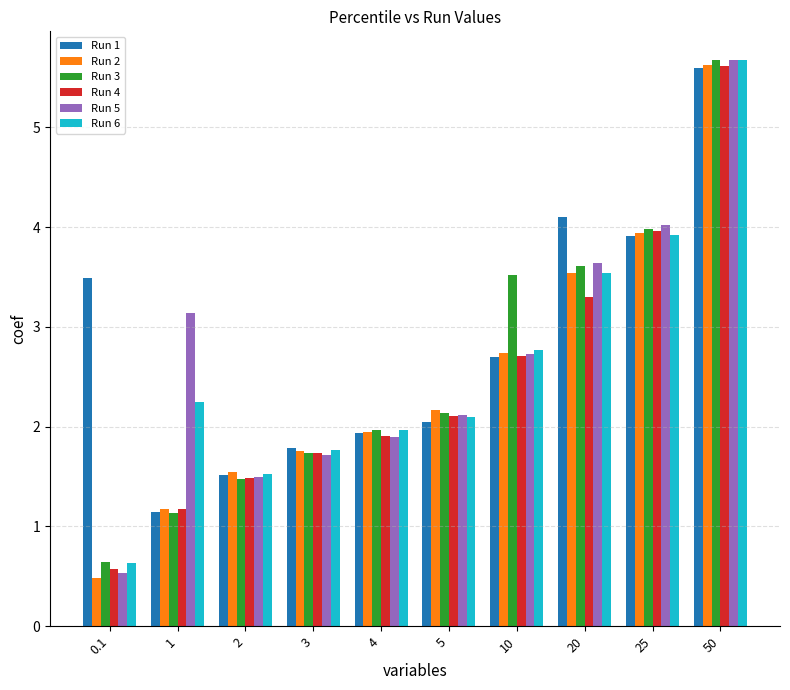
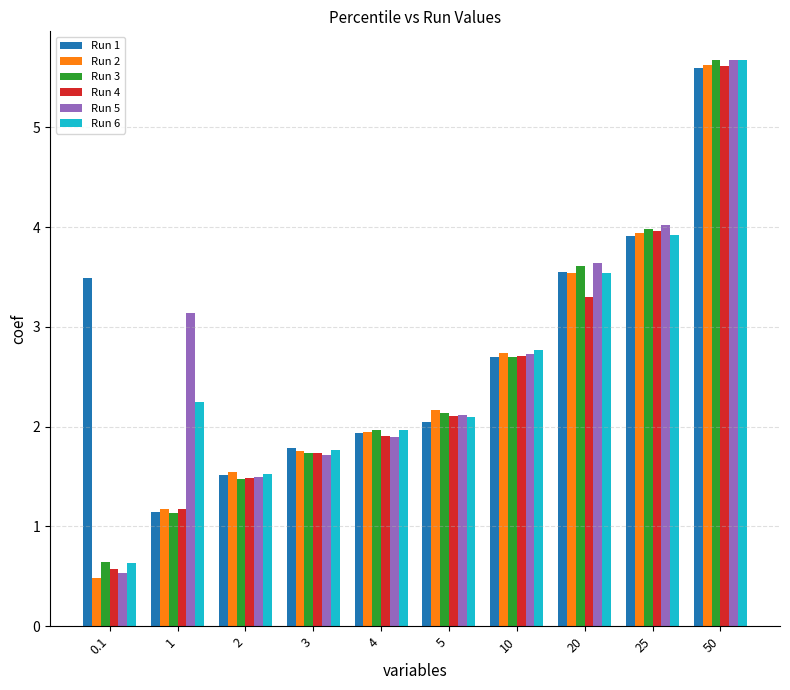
  {
    "Run 1": {
      "0.1": 3.5,
      "1": 1.1,
      "2": 1.5,
      "3": 1.8,
      "4": 1.9,
      "5": 2.0,
      "10": 2.7,
-     "20": 4.1,
+     "20": 3.6,
      "25": 3.9,
      "50": 5.6
    },
    "Run 2": {
      "0.1": 0.5,
      "1": 1.2,
      "2": 1.6,
      "3": 1.8,
      "4": 2.0,
      "5": 2.2,
      "10": 2.7,
      "20": 3.5,
      "25": 3.9,
      "50": 5.6
    },
    "Run 3": {
      "0.1": 0.6,
      "1": 1.1,
      "2": 1.5,
      "3": 1.7,
      "4": 2.0,
      "5": 2.1,
-     "10": 3.5,
+     "10": 2.7,
      "20": 3.6,
      "25": 4.0,
      "50": 5.7
    },
    "Run 4": {
      "0.1": 0.6,
      "1": 1.2,
      "2": 1.5,
      "3": 1.7,
      "4": 1.9,
      "5": 2.1,
      "10": 2.7,
      "20": 3.3,
      "25": 4.0,
      "50": 5.6
    },
    "Run 5": {
      "0.1": 0.5,
      "1": 3.1,
      "2": 1.5,
      "3": 1.7,
      "4": 1.9,
      "5": 2.1,
      "10": 2.7,
      "20": 3.6,
      "25": 4.0,
      "50": 5.7
    },
    "Run 6": {
      "0.1": 0.6,
      "1": 2.3,
      "2": 1.5,
      "3": 1.8,
      "4": 2.0,
      "5": 2.1,
      "10": 2.8,
      "20": 3.5,
      "25": 3.9,
      "50": 5.7
    }
  }
